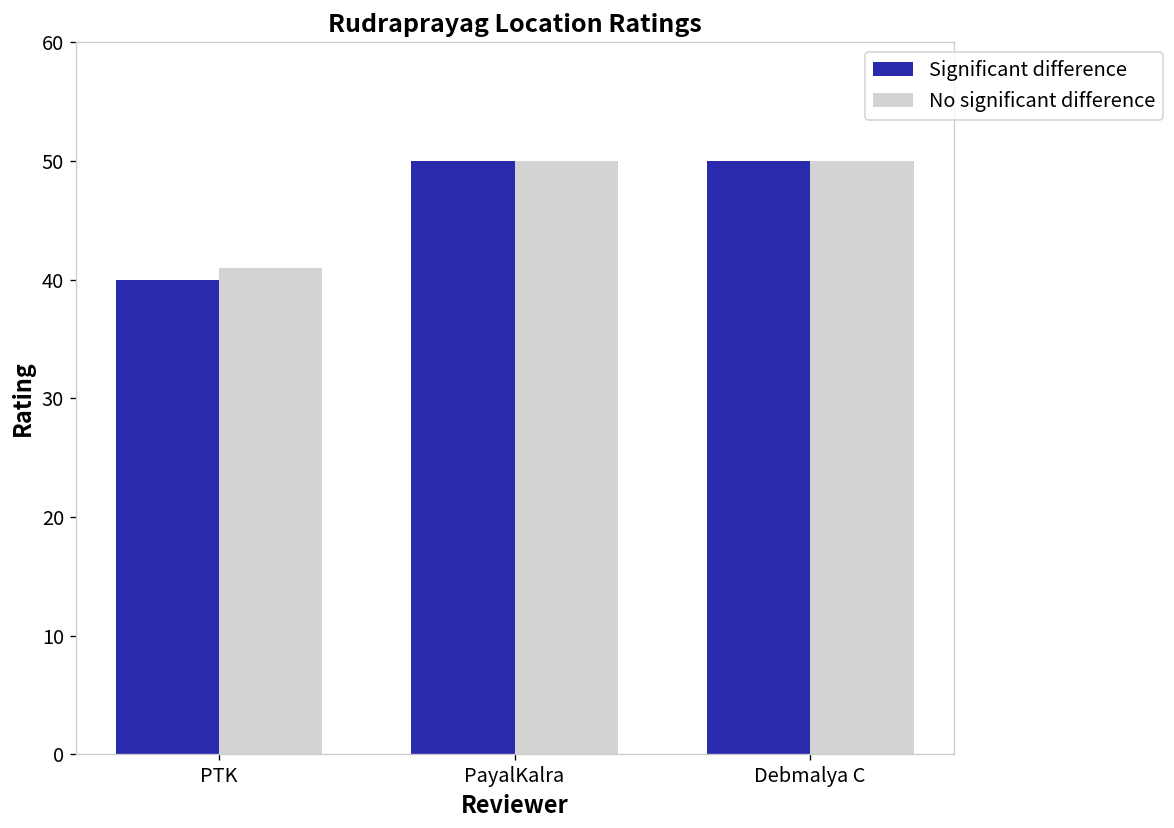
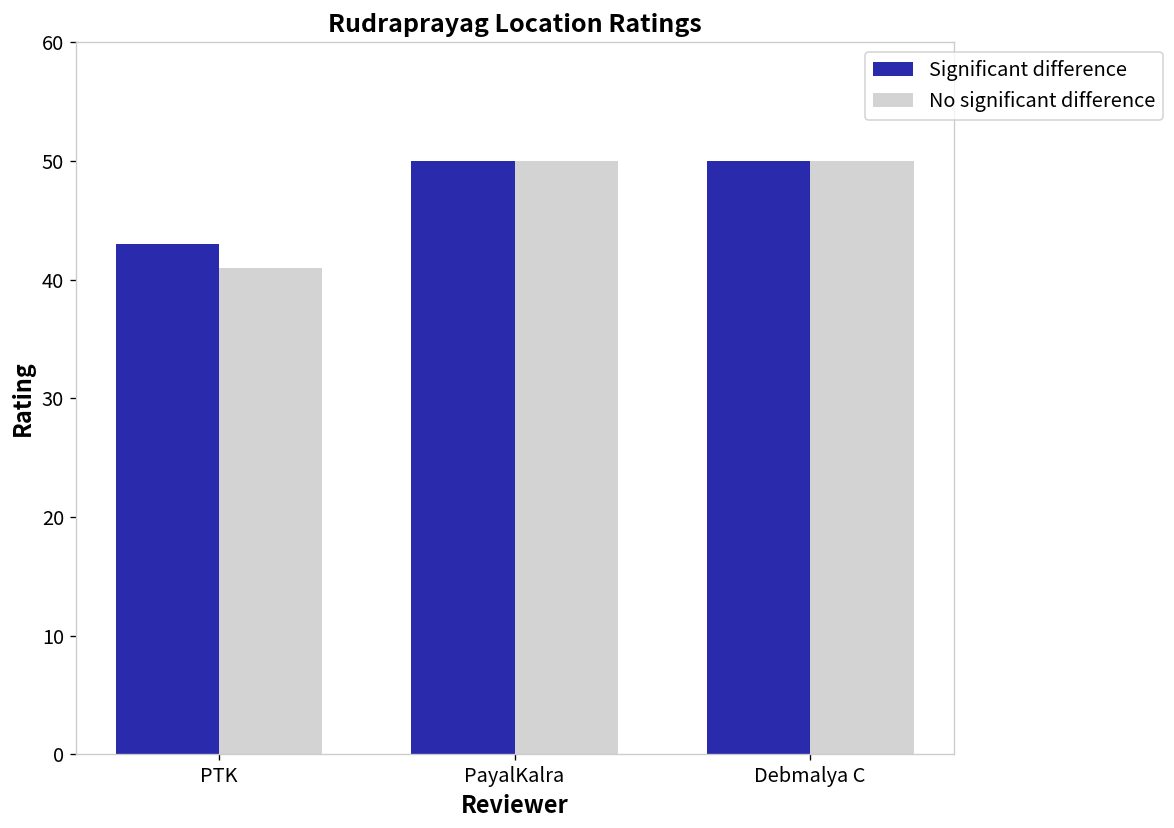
  {
    "Significant difference": {
-     "PTK": 40,
+     "PTK": 43,
      "PayalKalra": 50,
      "Debmalya C": 50
    },
    "No significant difference": {
      "PTK": 41,
      "PayalKalra": 50,
      "Debmalya C": 50
    }
  }
